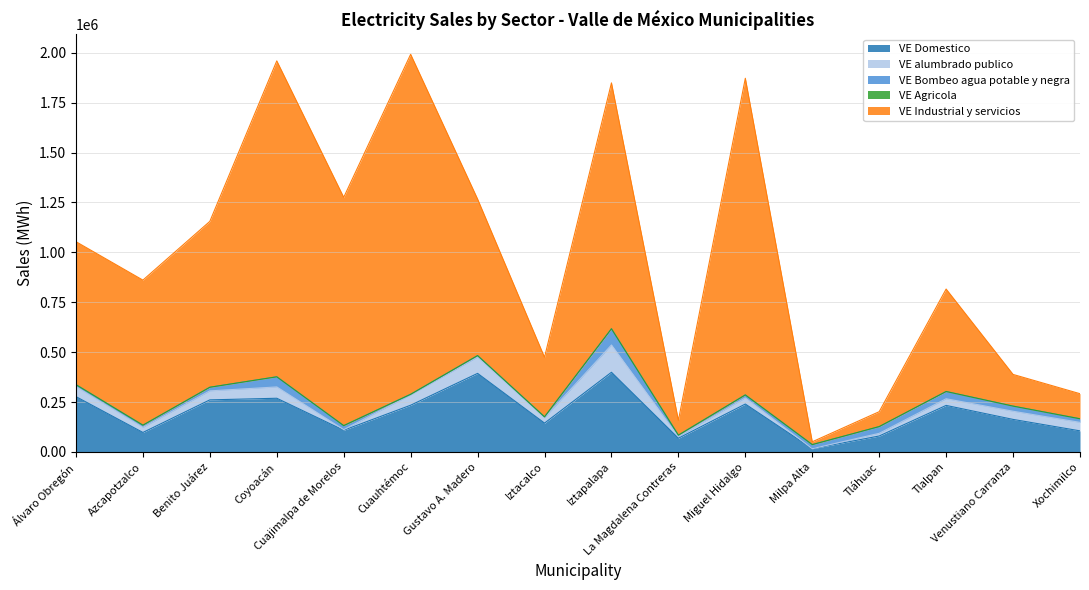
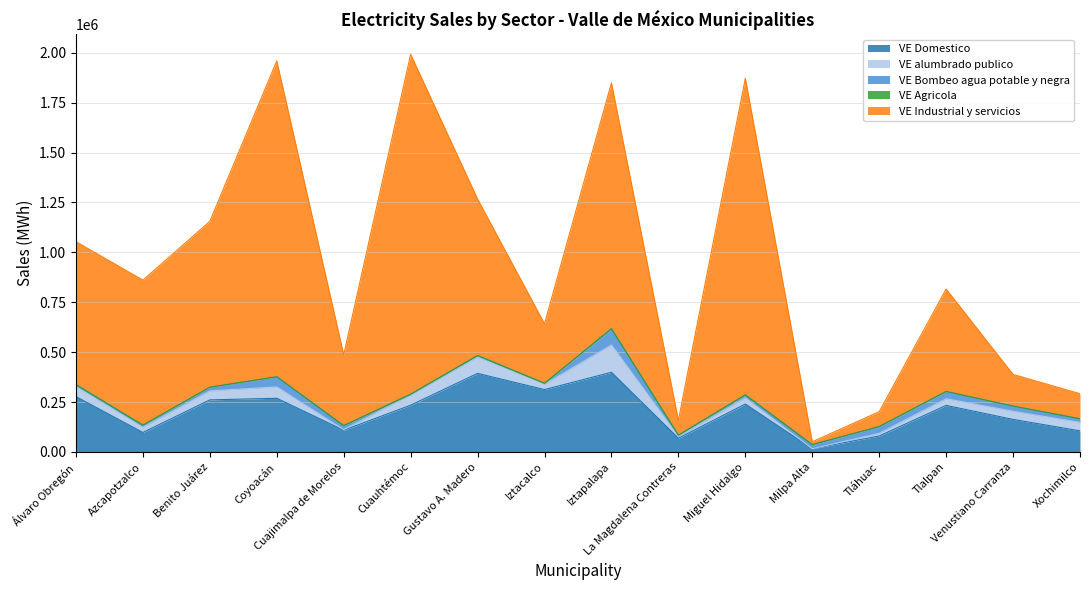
  {
    "VE Domestico": {
      "Álvaro Obregón": 280000,
      "Azcapotzalco": 100000,
      "Benito Juárez": 260000,
      "Coyoacán": 270000,
      "Cuauhtémoc": 230000,
      "Gustavo A. Madero": 390000,
-     "Iztacalco": 140000,
+     "Iztacalco": 310000,
      "Iztapalapa": 400000,
      "Miguel Hidalgo": 240000,
      "Tláhuac": 80000,
      "Tlalpan": 230000,
      "Venustiano Carranza": 160000,
      "Xochimilco": 110000
    },
    "VE alumbrado publico": {
      "Benito Juárez": 50000,
      "Coyoacán": 60000,
      "Iztapalapa": 140000,
      "Miguel Hidalgo": 30000,
      "Tláhuac": 10000,
      "Tlalpan": 30000,
      "Venustiano Carranza": 40000,
      "Xochimilco": 40000
    },
    "VE Agricola": {
      "Tláhuac": 30000
    },
    "VE Industrial y servicios": {
      "Álvaro Obregón": 720000,
      "Azcapotzalco": 730000,
      "Benito Juárez": 830000,
      "Coyoacán": 1580000,
-     "Cuajimalpa de Morelos": 1140000,
+     "Cuajimalpa de Morelos": 350000,
      "Cuauhtémoc": 1700000,
      "Gustavo A. Madero": 780000,
      "Iztacalco": 300000,
      "Iztapalapa": 1230000,
      "La Magdalena Contreras": 70000,
      "Miguel Hidalgo": 1590000,
      "Milpa Alta": 10000,
      "Tláhuac": 70000,
      "Tlalpan": 510000,
      "Venustiano Carranza": 160000,
      "Xochimilco": 130000
    }
  }
